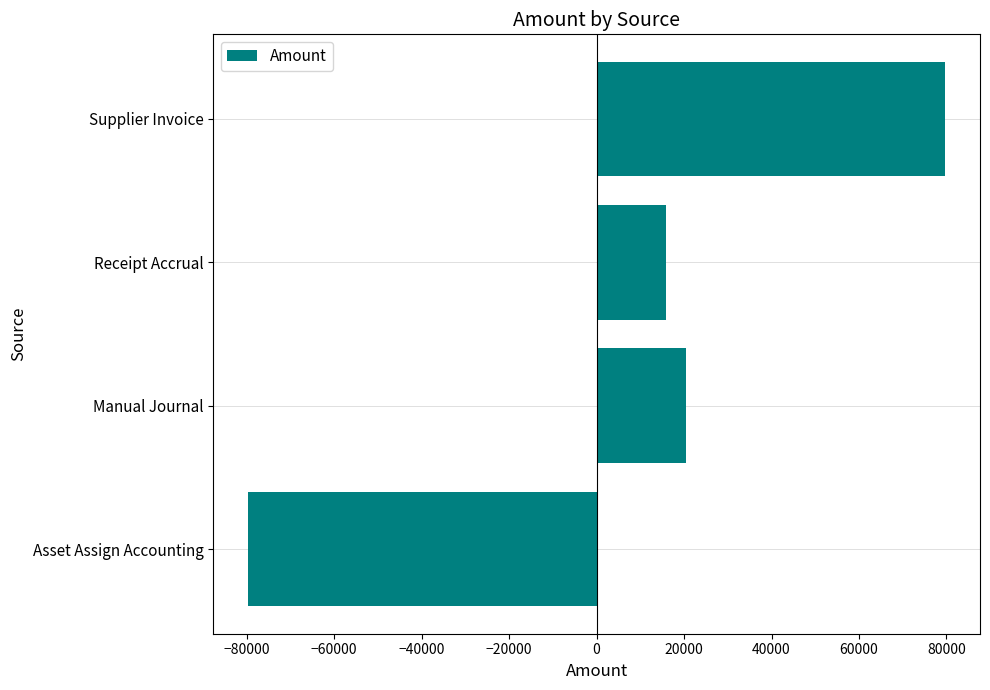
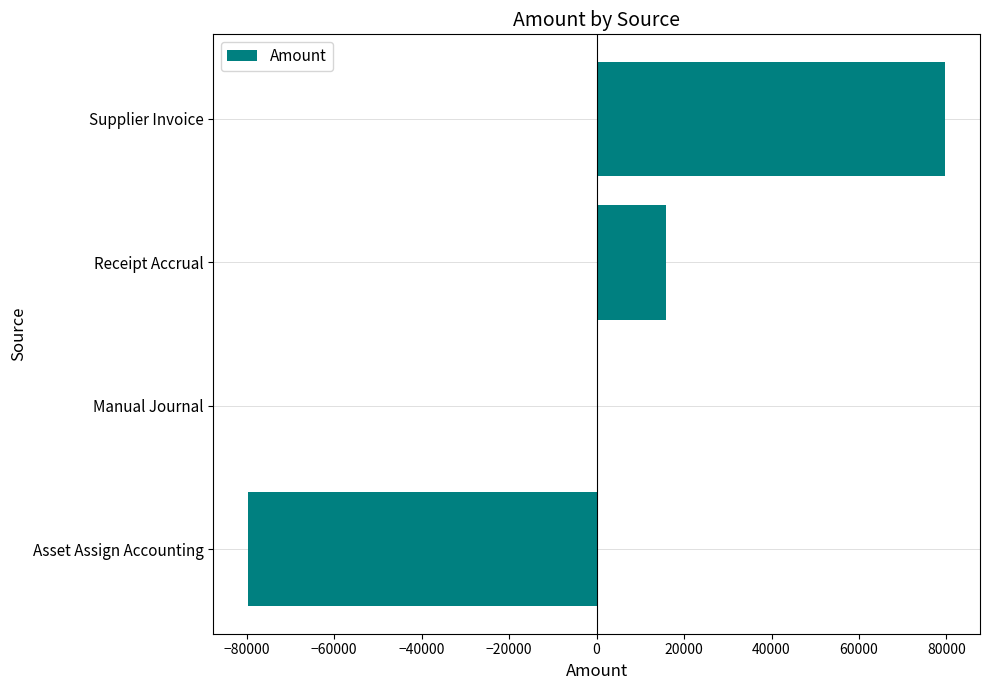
  {
    "Supplier Invoice": 80000,
    "Receipt Accrual": 16000,
-   "Manual Journal": 20000,
+   "Manual Journal": 0,
    "Asset Assign Accounting": -80000
  }
